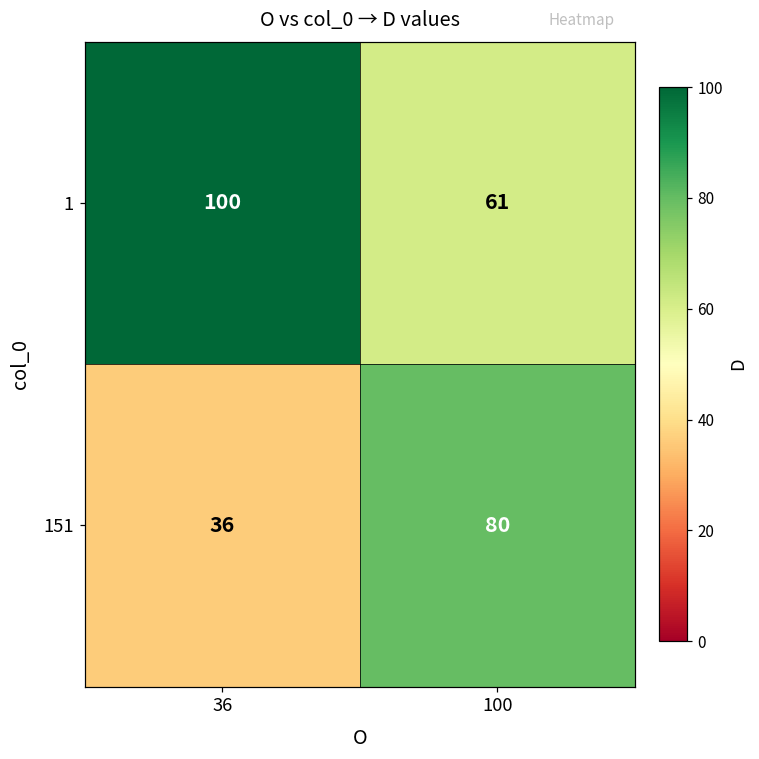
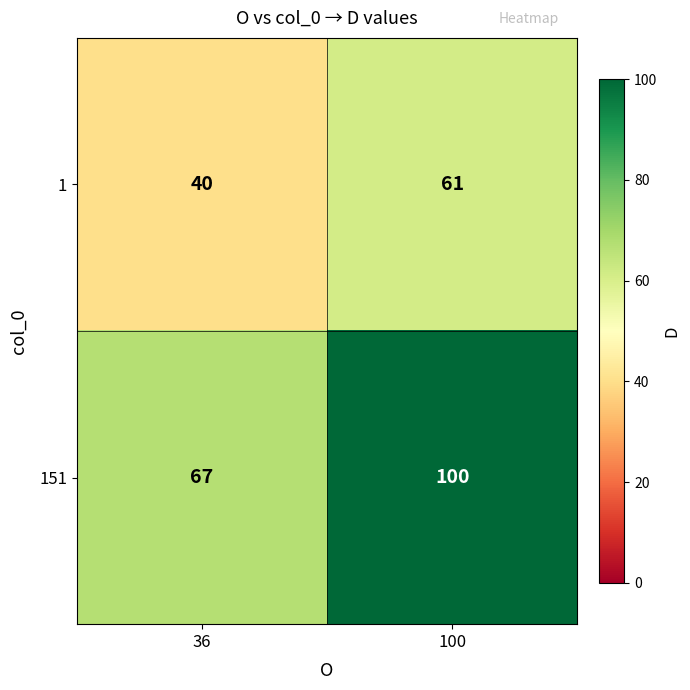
  {
    "1": {
-     "36": 100,
+     "36": 40,
      "100": 61
    },
    "151": {
-     "36": 36,
-     "100": 80
+     "36": 67,
+     "100": 100
    }
  }
